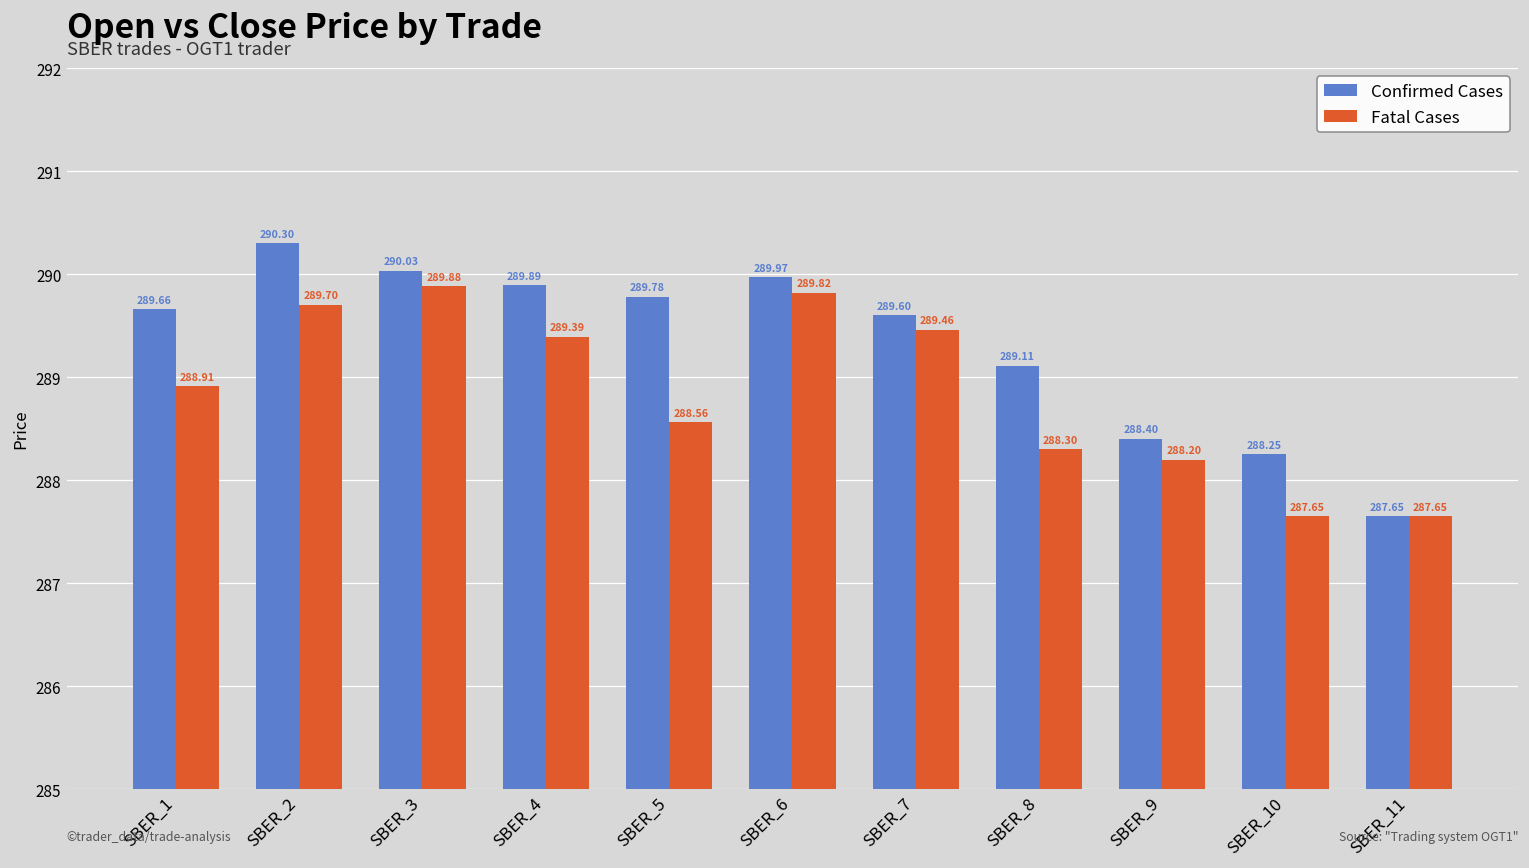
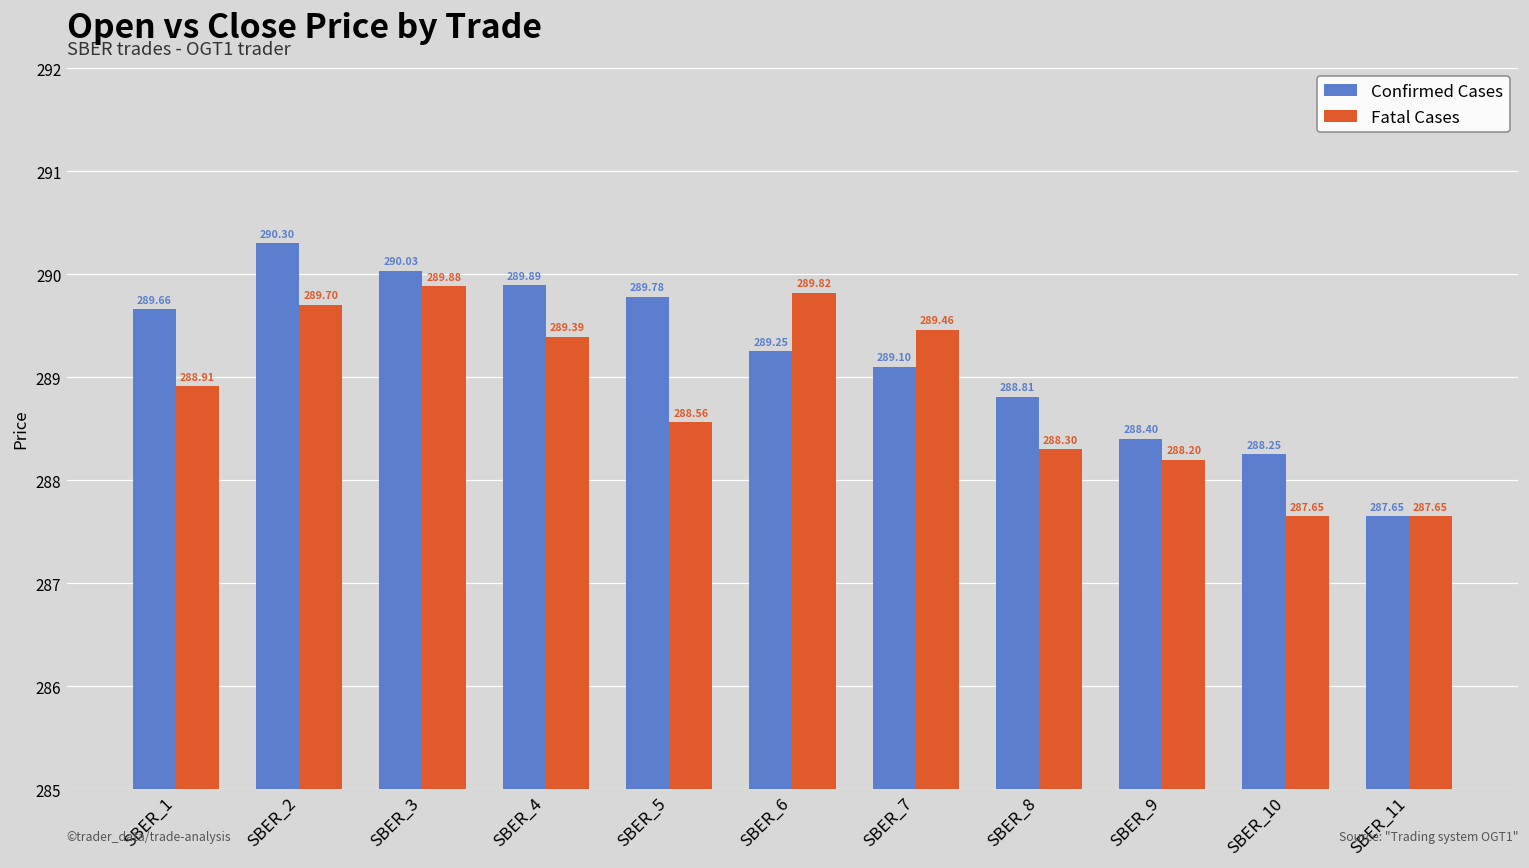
  {
    "Confirmed Cases": {
      "SBER_1": 289.66,
      "SBER_2": 290.30,
      "SBER_3": 290.03,
      "SBER_4": 289.89,
      "SBER_5": 289.78,
-     "SBER_6": 289.97,
-     "SBER_7": 289.60,
-     "SBER_8": 289.11,
+     "SBER_6": 289.25,
+     "SBER_7": 289.10,
+     "SBER_8": 288.81,
      "SBER_9": 288.40,
      "SBER_10": 288.25,
      "SBER_11": 287.65
    },
    "Fatal Cases": {
      "SBER_1": 288.91,
      "SBER_2": 289.70,
      "SBER_3": 289.88,
      "SBER_4": 289.39,
      "SBER_5": 288.56,
      "SBER_6": 289.82,
      "SBER_7": 289.46,
      "SBER_8": 288.30,
      "SBER_9": 288.20,
      "SBER_10": 287.65,
      "SBER_11": 287.65
    }
  }
